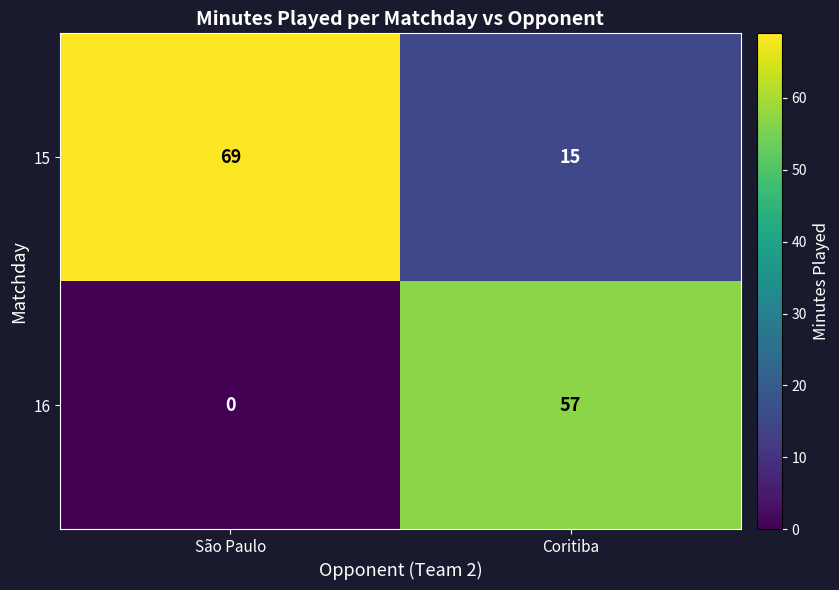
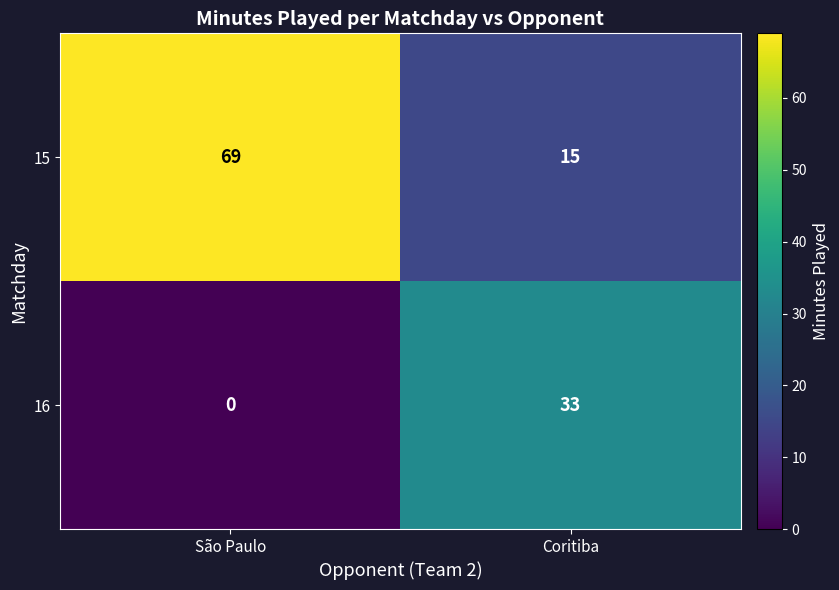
  {
    "15": {
      "São Paulo": 69,
      "Coritiba": 15
    },
    "16": {
      "São Paulo": 0,
-     "Coritiba": 57
+     "Coritiba": 33
    }
  }
